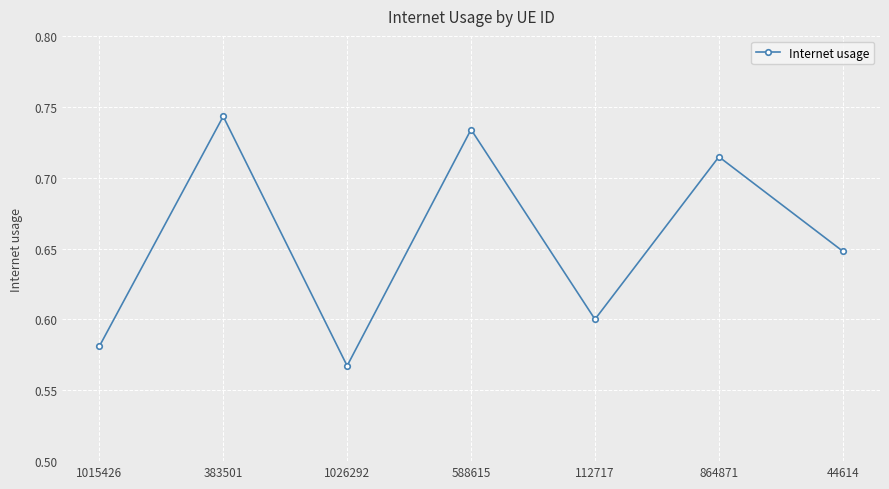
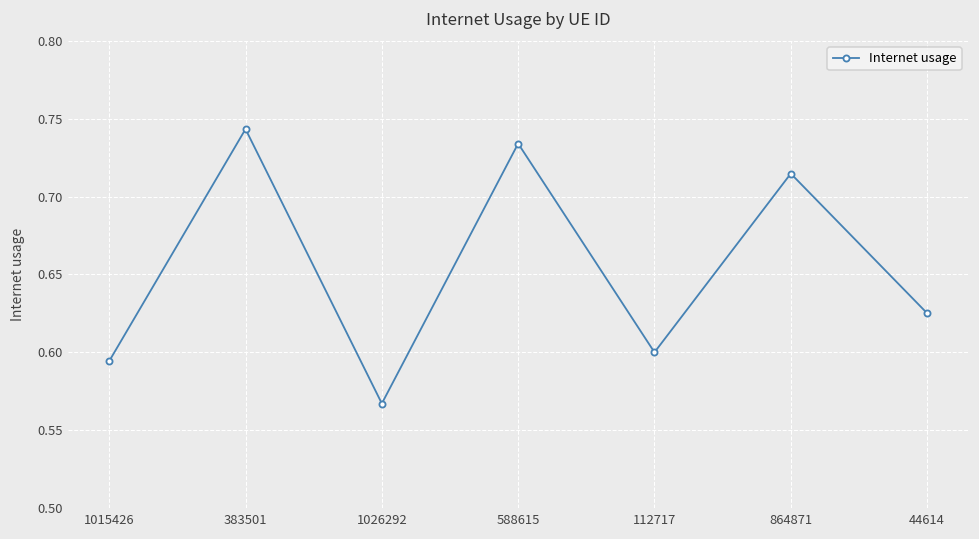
  {
-   "1015426": 0.581,
+   "1015426": 0.594,
    "383501": 0.743,
    "1026292": 0.567,
    "588615": 0.734,
    "112717": 0.600,
    "864871": 0.715,
-   "44614": 0.648
+   "44614": 0.625
  }
